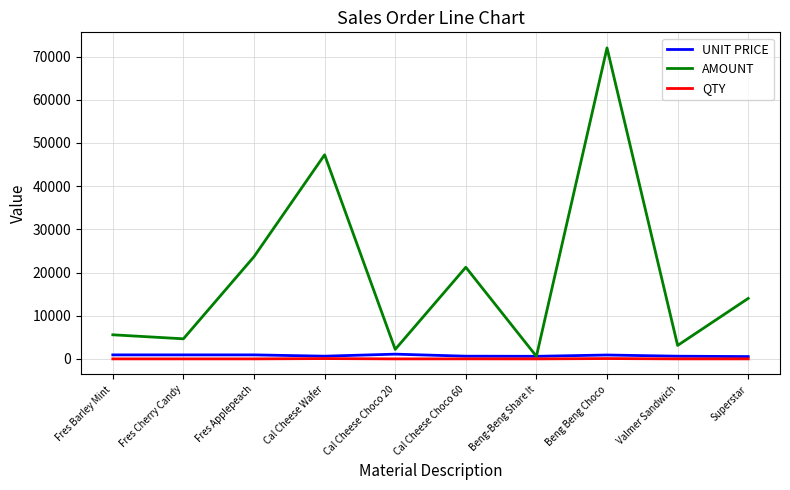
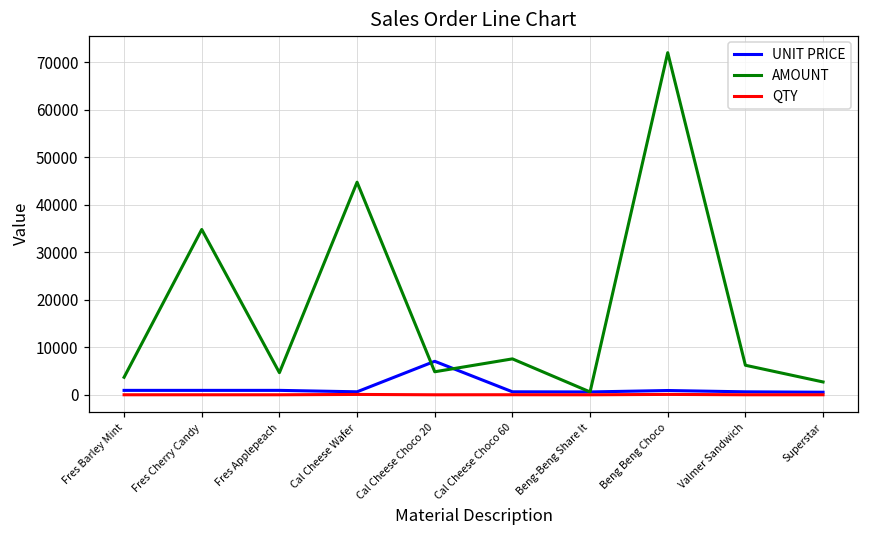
  {
    "UNIT PRICE": {
      "Fres Barley Mint": 1000,
      "Fres Cherry Candy": 1000,
      "Fres Applepeach": 1000,
-     "Cal Cheese Choco 20": 1000,
+     "Cal Cheese Choco 20": 7000,
      "Cal Cheese Choco 60": 1000,
      "Beng Beng Choco": 1000,
      "Valmer Sandwich": 1000
    },
    "AMOUNT": {
-     "Fres Barley Mint": 6000,
-     "Fres Cherry Candy": 5000,
-     "Fres Applepeach": 24000,
-     "Cal Cheese Wafer": 47000,
-     "Cal Cheese Choco 20": 2000,
-     "Cal Cheese Choco 60": 21000,
+     "Fres Barley Mint": 4000,
+     "Fres Cherry Candy": 35000,
+     "Fres Applepeach": 5000,
+     "Cal Cheese Wafer": 45000,
+     "Cal Cheese Choco 20": 5000,
+     "Cal Cheese Choco 60": 8000,
      "Beng Beng Choco": 72000,
-     "Valmer Sandwich": 3000,
-     "Superstar": 14000
+     "Valmer Sandwich": 6000,
+     "Superstar": 3000
    },
    "QTY": {
      "Fres Barley Mint": 0,
      "Fres Cherry Candy": 0,
      "Fres Applepeach": 0,
      "Cal Cheese Choco 20": 0,
      "Cal Cheese Choco 60": 0,
      "Beng-Beng Share It": 0,
      "Beng Beng Choco": 0,
      "Valmer Sandwich": 0
    }
  }
